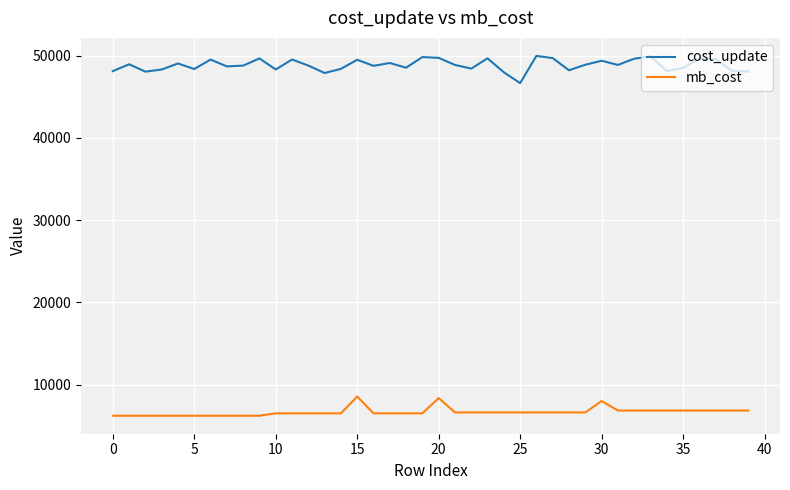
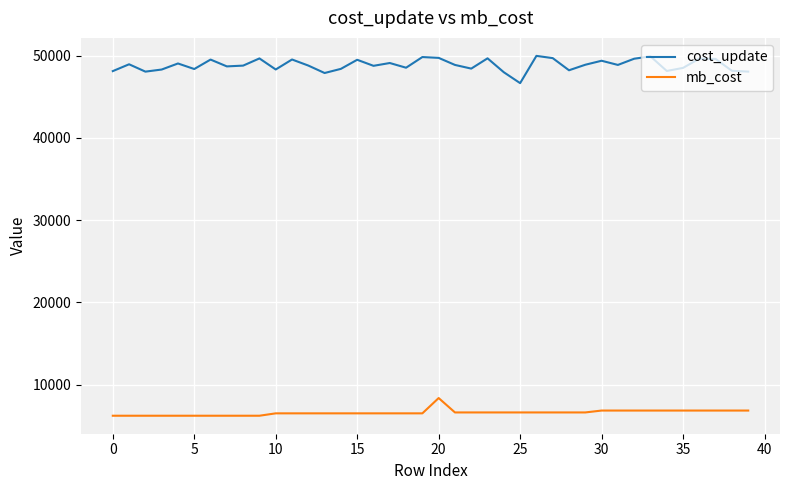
  {
    "cost_update": {
      "0": 48000,
      "5": 48000,
      "10": 48000,
      "15": 50000,
      "20": 50000,
      "25": 47000,
      "30": 49000
    },
    "mb_cost": {
      "0": 6000,
      "5": 6000,
      "10": 7000,
-     "15": 9000,
+     "15": 7000,
      "20": 8000,
      "25": 7000,
-     "30": 8000,
+     "30": 7000,
      "35": 7000
    }
  }
